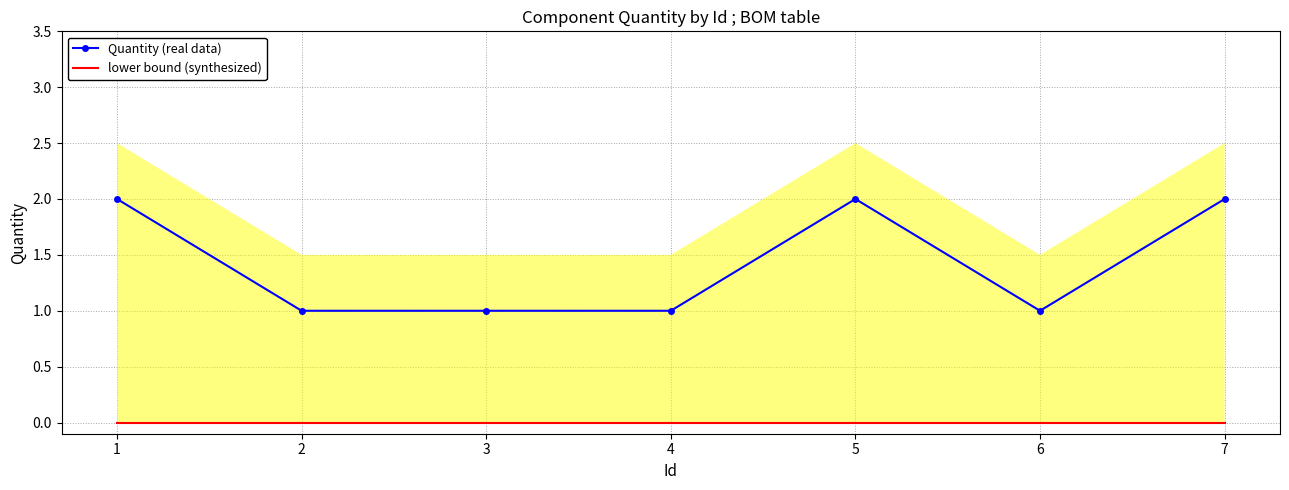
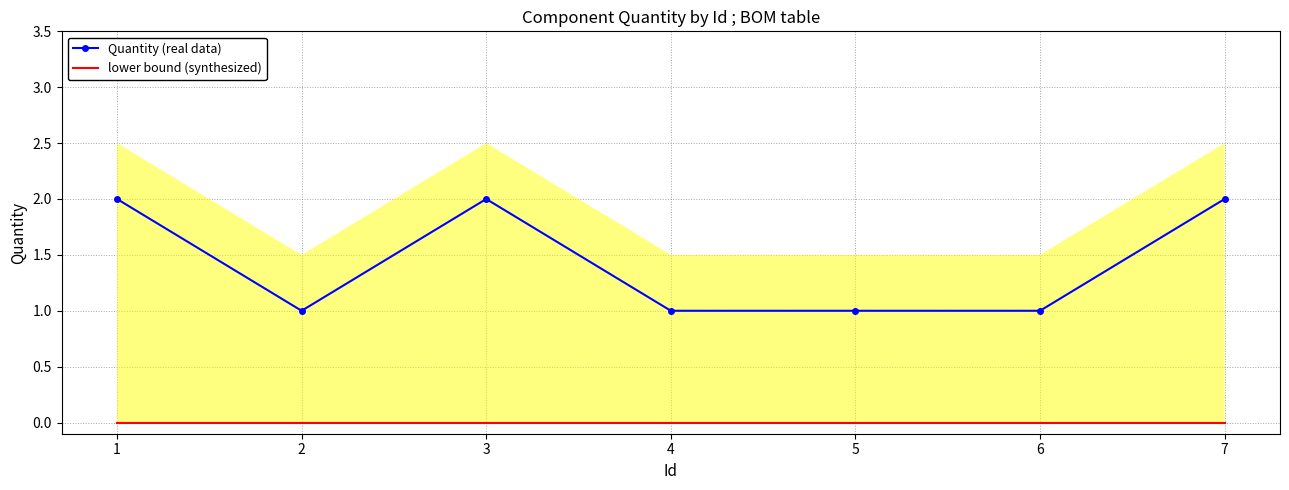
  {
    "Quantity (real data)": {
      "1": 2,
      "2": 1,
-     "3": 1,
+     "3": 2,
      "4": 1,
-     "5": 2,
+     "5": 1,
      "6": 1,
      "7": 2
    },
    "lower bound (synthesized)": {
      "1": 0,
      "2": 0,
      "3": 0,
      "4": 0,
      "5": 0,
      "6": 0,
      "7": 0
    }
  }
